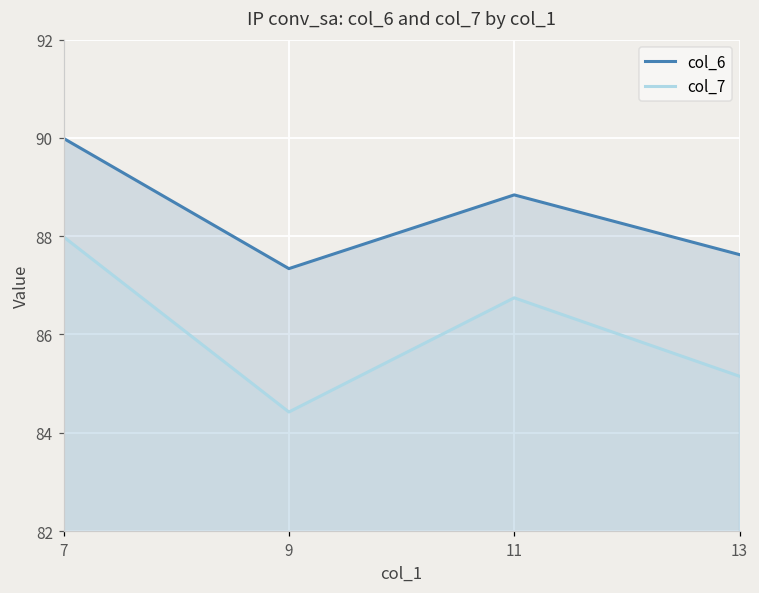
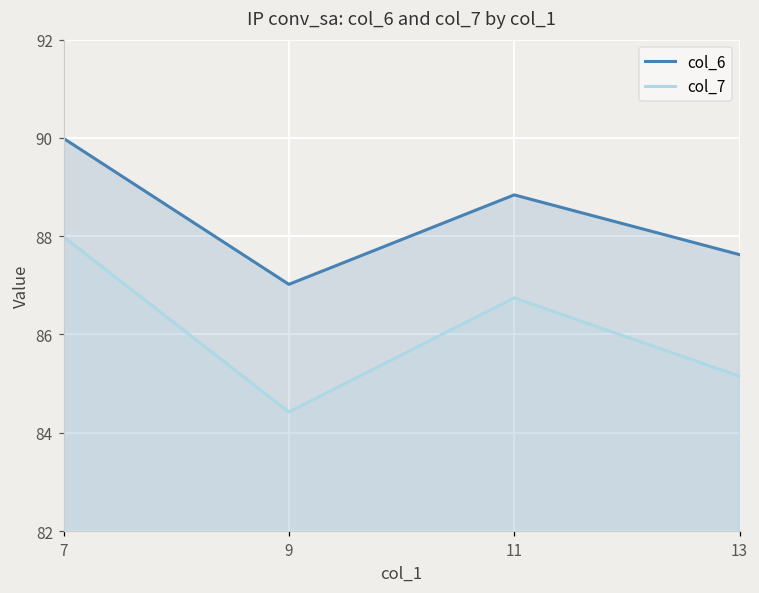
  {
    "col_6": {
      "7": 90.0,
-     "9": 87.3,
+     "9": 87.0,
      "11": 88.8,
      "13": 87.6
    },
    "col_7": {
      "7": 88.0,
      "9": 84.4,
      "11": 86.7,
      "13": 85.2
    }
  }
